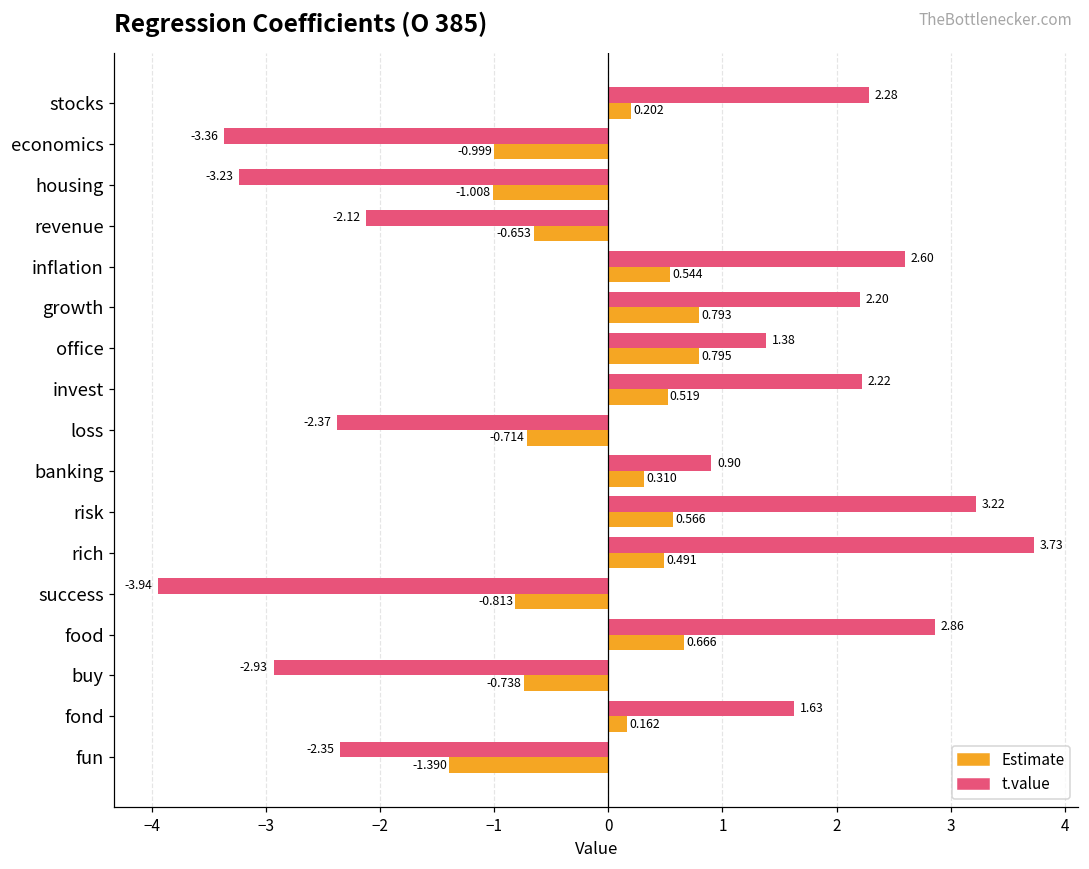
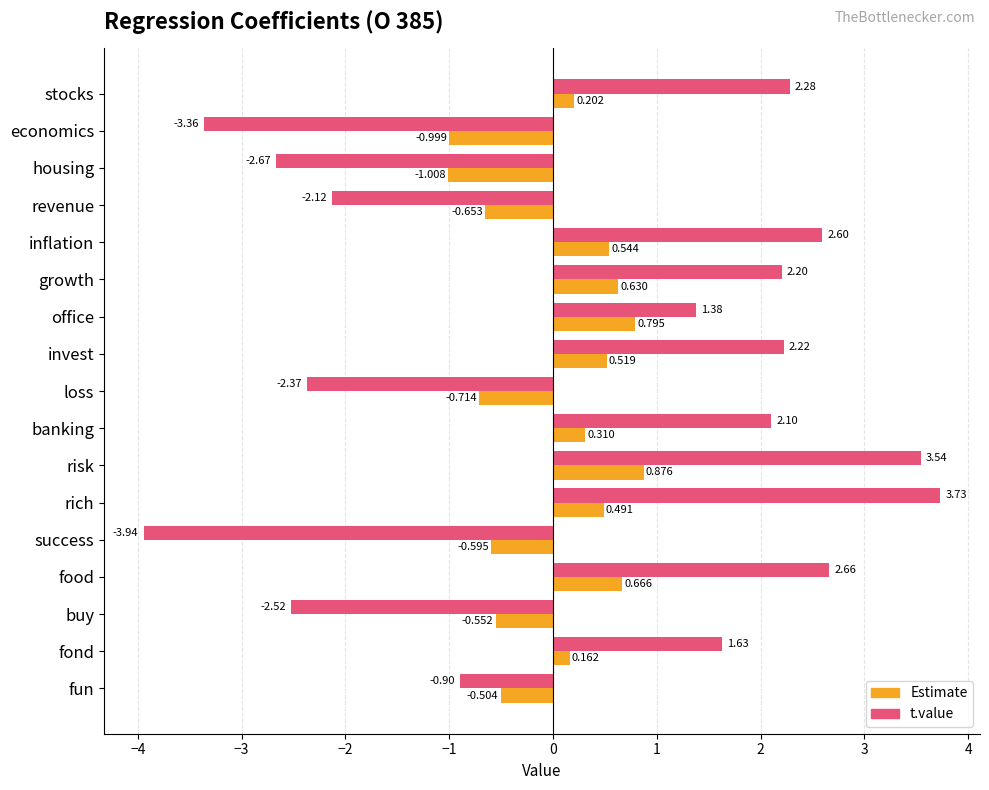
  {
    "Estimate": {
      "stocks": 0.202,
      "economics": -0.999,
      "housing": -1.008,
      "revenue": -0.653,
      "inflation": 0.544,
-     "growth": 0.793,
+     "growth": 0.630,
      "office": 0.795,
      "invest": 0.519,
      "loss": -0.714,
      "banking": 0.310,
-     "risk": 0.566,
+     "risk": 0.876,
      "rich": 0.491,
-     "success": -0.813,
+     "success": -0.595,
      "food": 0.666,
-     "buy": -0.738,
+     "buy": -0.552,
      "fond": 0.162,
-     "fun": -1.390
+     "fun": -0.504
    },
    "t.value": {
      "stocks": 2.28,
      "economics": -3.36,
-     "housing": -3.23,
+     "housing": -2.67,
      "revenue": -2.12,
      "inflation": 2.60,
      "growth": 2.20,
      "office": 1.38,
      "invest": 2.22,
      "loss": -2.37,
-     "banking": 0.90,
-     "risk": 3.22,
+     "banking": 2.10,
+     "risk": 3.54,
      "rich": 3.73,
      "success": -3.94,
-     "food": 2.86,
-     "buy": -2.93,
+     "food": 2.66,
+     "buy": -2.52,
      "fond": 1.63,
-     "fun": -2.35
+     "fun": -0.90
    }
  }
